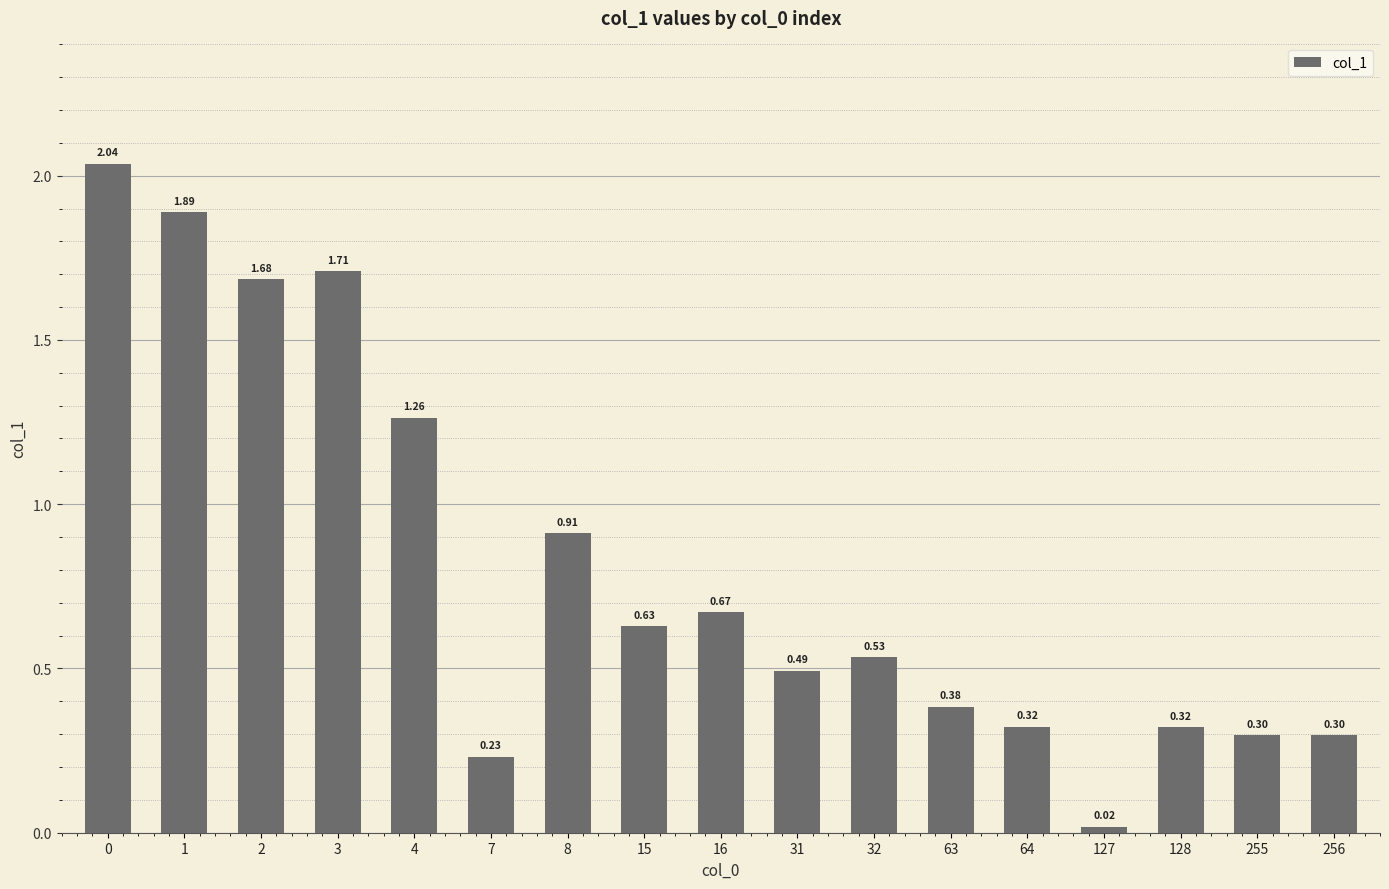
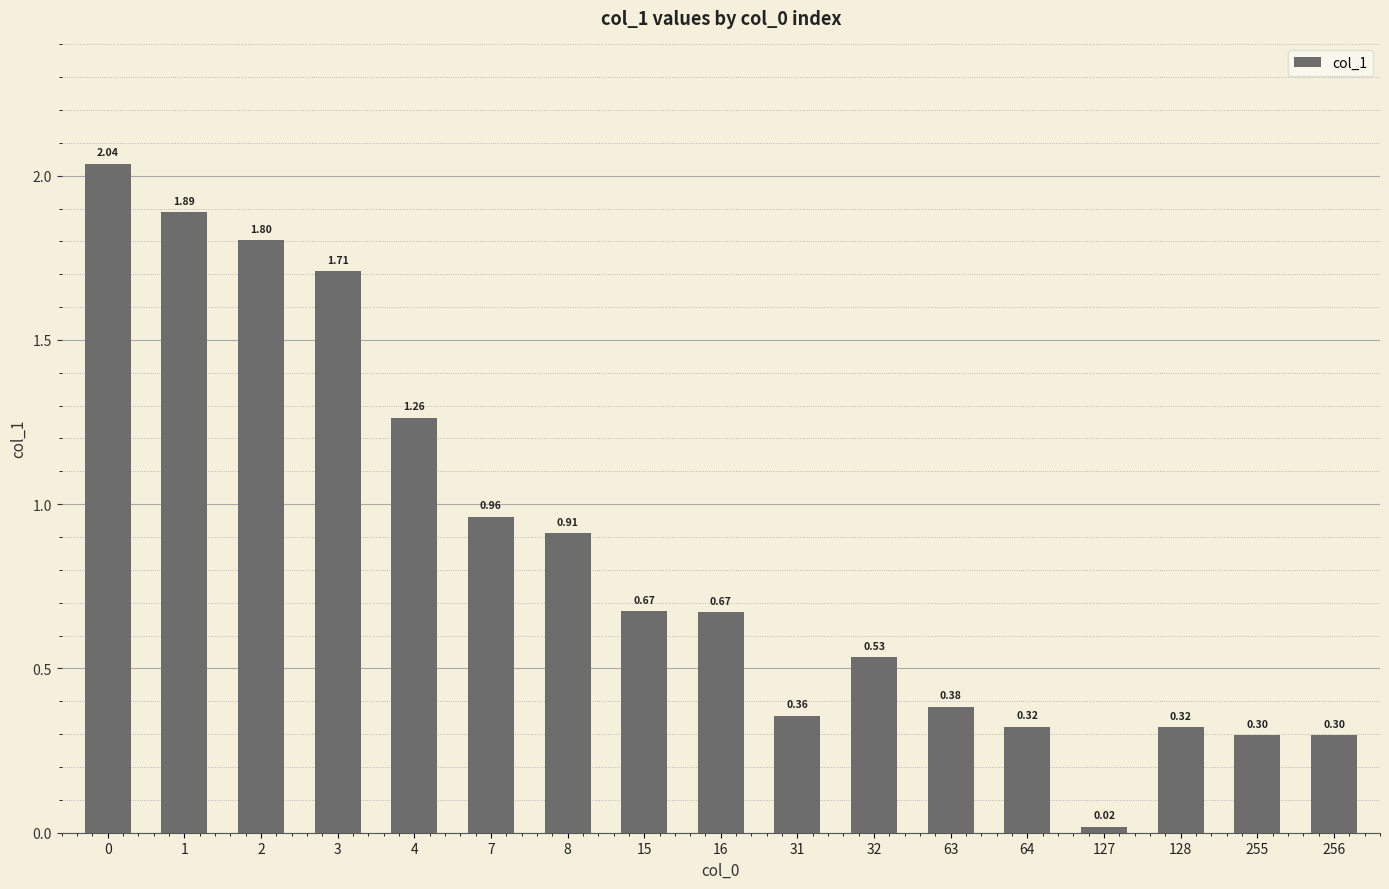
  {
    "0": 2.04,
    "1": 1.89,
-   "2": 1.68,
+   "2": 1.80,
    "3": 1.71,
    "4": 1.26,
-   "7": 0.23,
+   "7": 0.96,
    "8": 0.91,
-   "15": 0.63,
+   "15": 0.67,
    "16": 0.67,
-   "31": 0.49,
+   "31": 0.36,
    "32": 0.53,
    "63": 0.38,
    "64": 0.32,
    "127": 0.02,
    "128": 0.32,
    "255": 0.30,
    "256": 0.30
  }
